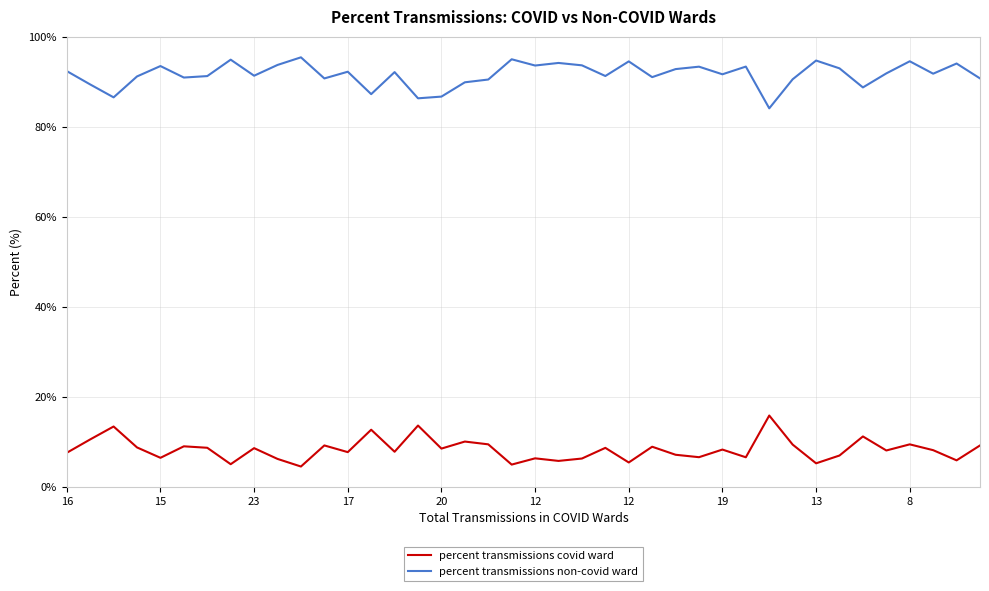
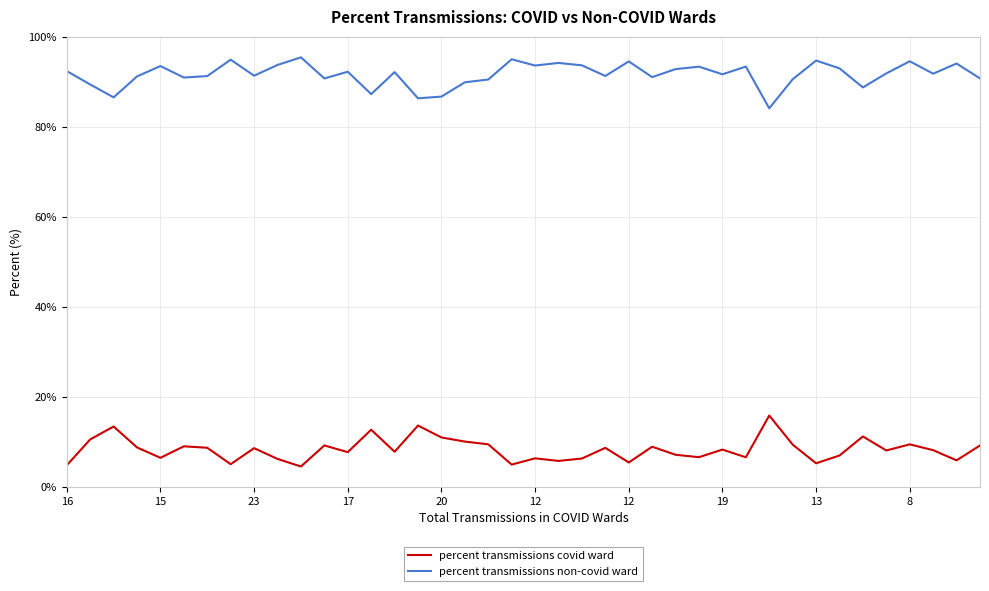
  {
    "percent transmissions covid ward": {
-     "16": "8%",
-     "20": "9%",
+     "16": "5%",
+     "20": "11%",
      "8": "9%"
    },
    "percent transmissions non-covid ward": {
      "16": "92%",
      "20": "87%",
      "8": "95%"
    }
  }
